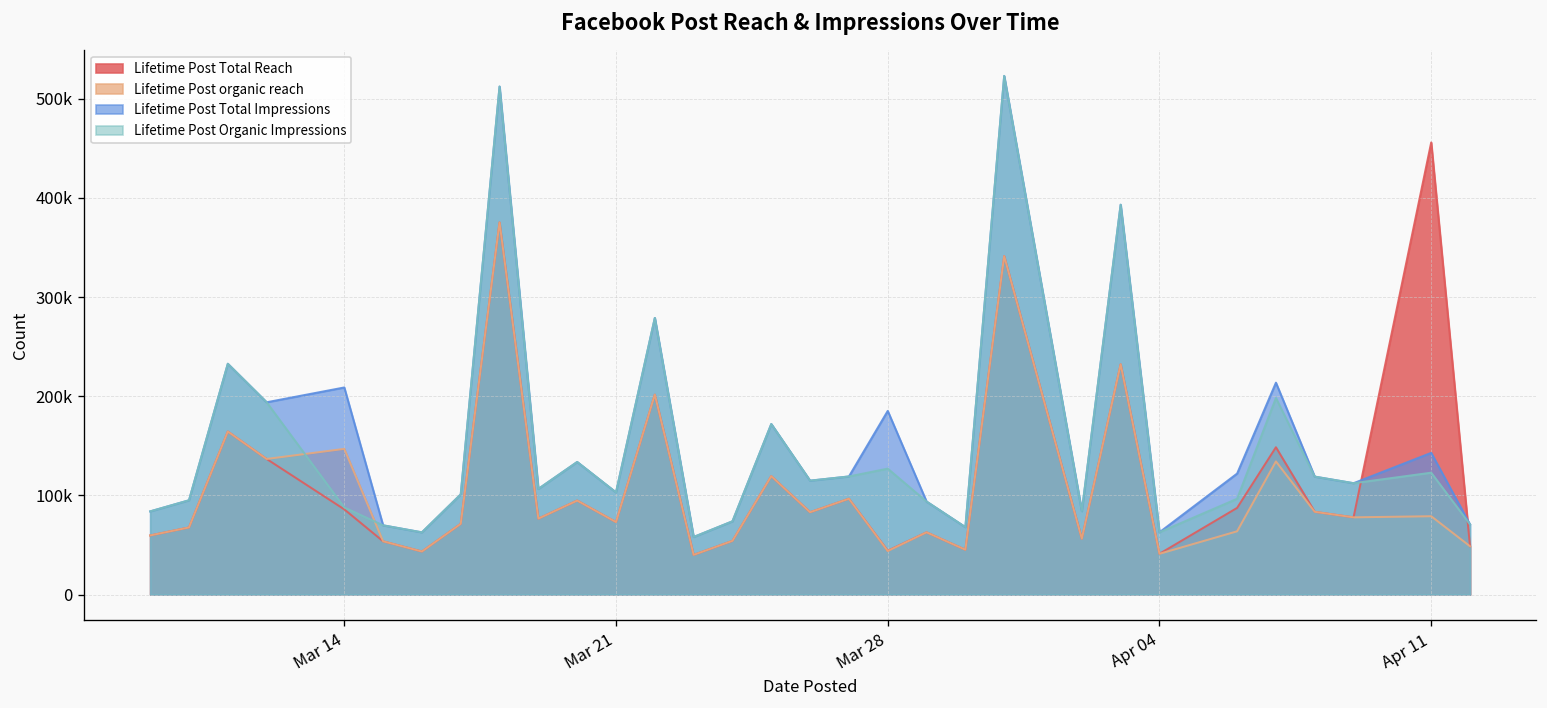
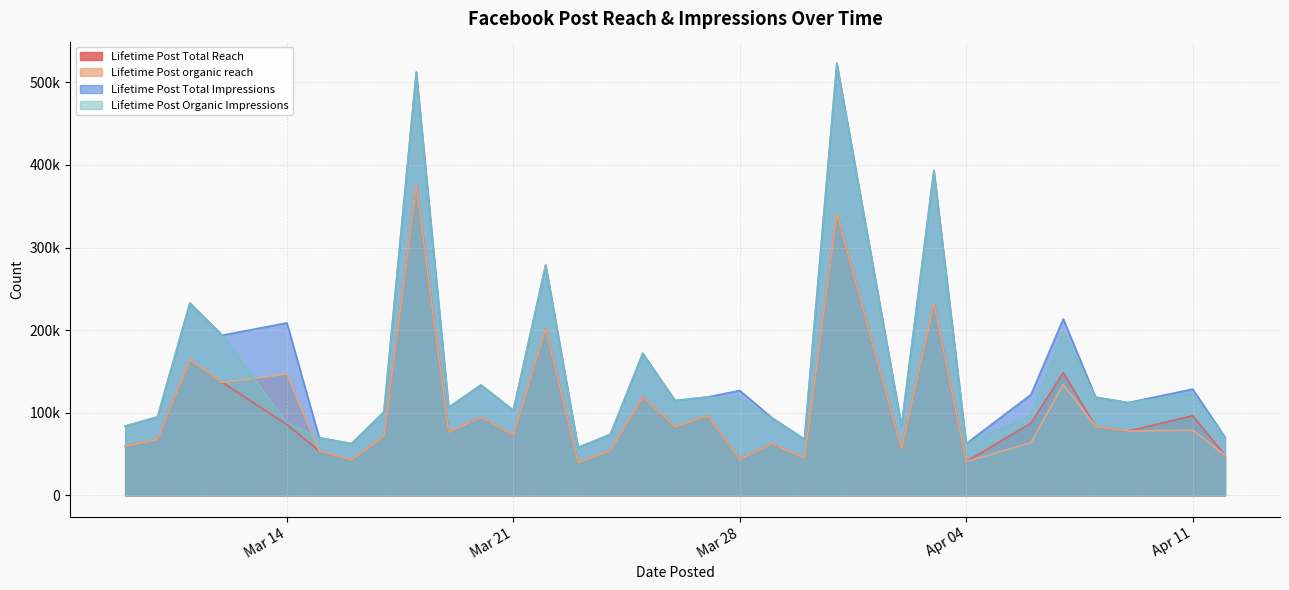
  {
    "Lifetime Post Total Reach": {
-     "Apr 11": 460000
+     "Apr 11": 100000
    },
    "Lifetime Post organic reach": {
      "Mar 14": 150000,
      "Apr 11": 80000
    },
    "Lifetime Post Total Impressions": {
      "Mar 14": 210000,
-     "Mar 28": 190000,
-     "Apr 11": 140000
+     "Mar 28": 130000,
+     "Apr 11": 130000
    },
    "Lifetime Post Organic Impressions": {
-     "Mar 28": 130000,
+     "Mar 28": 120000,
      "Apr 11": 120000
    }
  }
